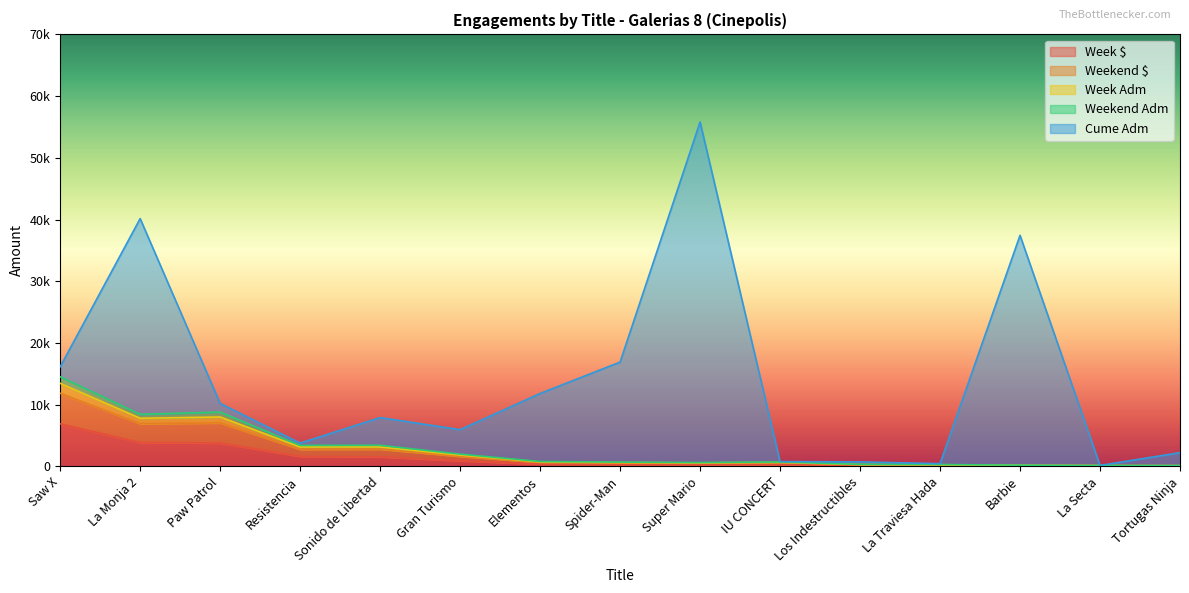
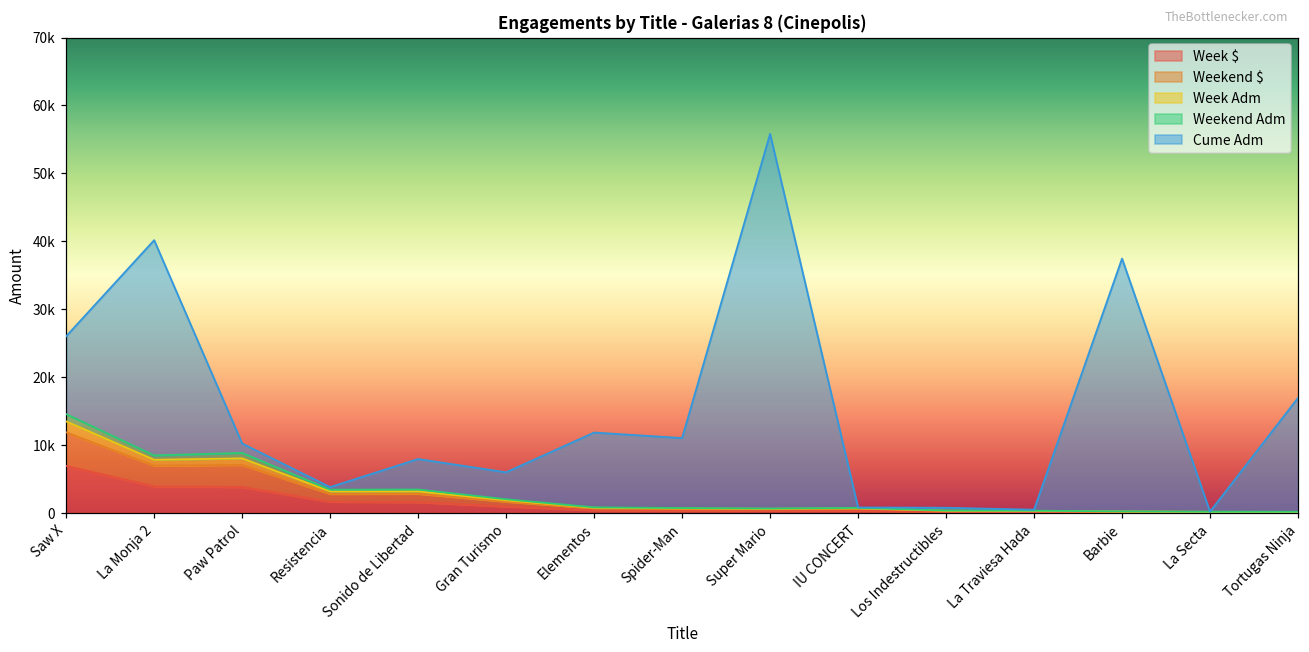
  {
    "Weekend Adm": {
      "Saw X": 1000,
      "La Monja 2": 1000,
      "Paw Patrol": 1000
    },
    "Cume Adm": {
-     "Saw X": 2000,
+     "Saw X": 11000,
      "La Monja 2": 32000,
      "Paw Patrol": 1000,
      "Sonido de Libertad": 4000,
      "Gran Turismo": 4000,
      "Elementos": 11000,
-     "Spider-Man": 16000,
+     "Spider-Man": 10000,
      "Super Mario": 55000,
      "Barbie": 37000,
-     "Tortugas Ninja": 2000
+     "Tortugas Ninja": 17000
    }
  }
